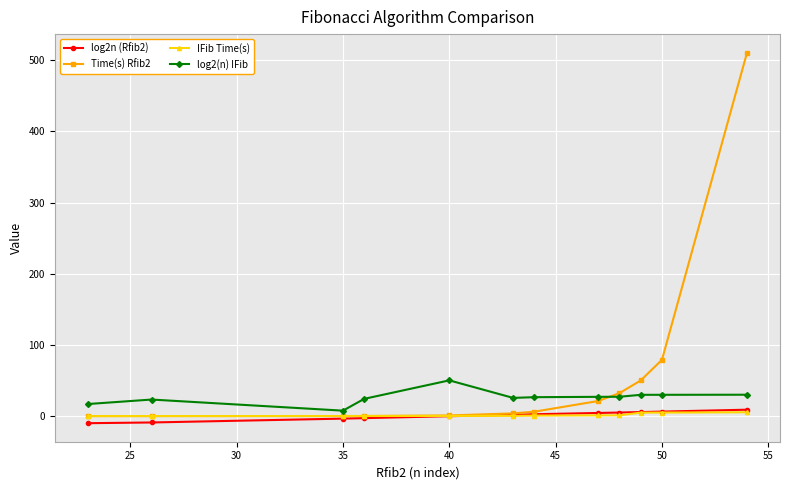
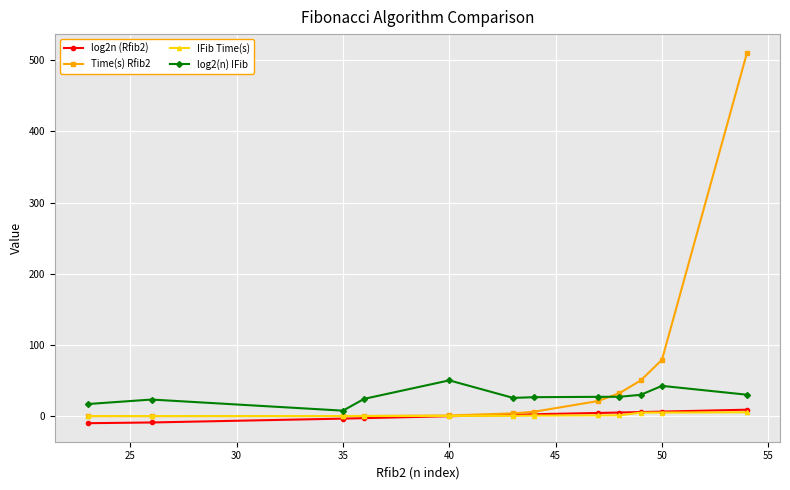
  {
    "log2n (Rfib2)": {
      "35": 0
    },
    "log2(n) IFib": {
      "35": 10,
      "40": 50,
-     "50": 30
+     "50": 40
    }
  }
